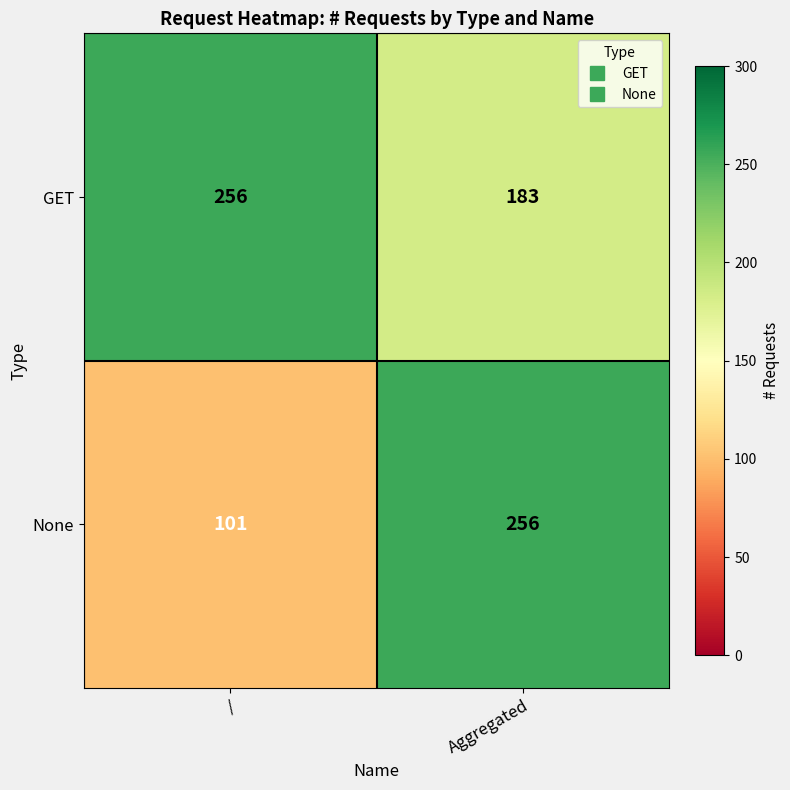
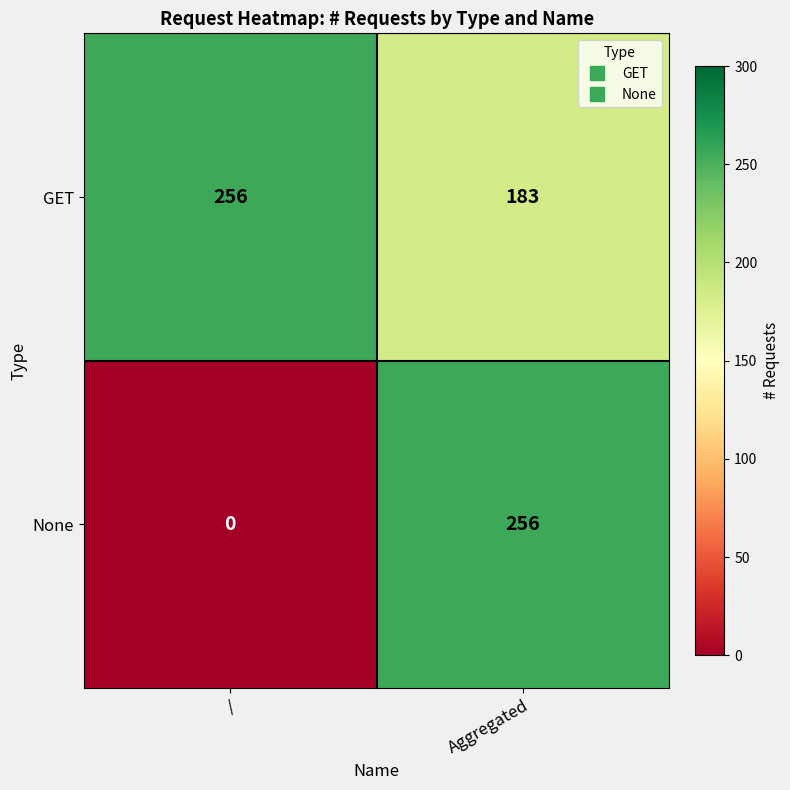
  {
    "GET": {
      "/": 256,
      "Aggregated": 183
    },
    "None": {
-     "/": 101,
+     "/": 0,
      "Aggregated": 256
    }
  }
